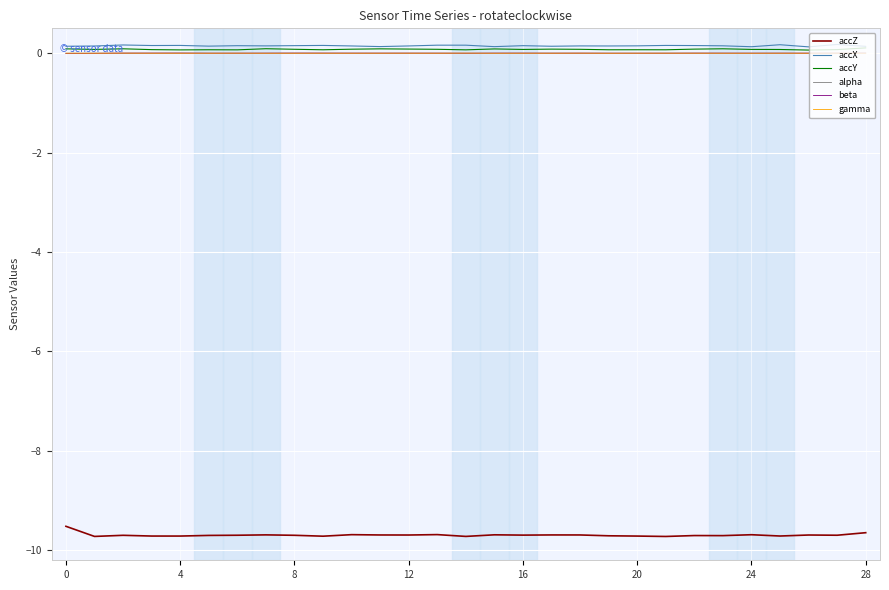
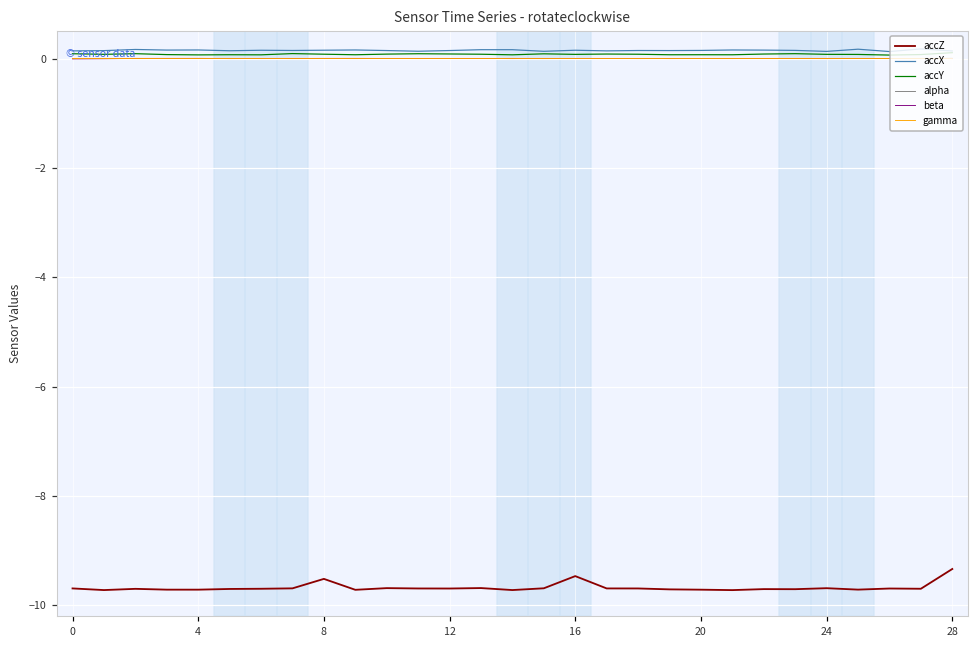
  {
    "accZ": {
-     "0": -9.5,
+     "0": -9.7,
      "4": -9.7,
-     "8": -9.7,
+     "8": -9.5,
      "12": -9.7,
-     "16": -9.7,
+     "16": -9.5,
      "20": -9.7,
      "24": -9.7,
-     "28": -9.6
+     "28": -9.3
    },
    "accX": {
      "4": 0.2,
      "8": 0.2,
      "12": 0.1,
      "16": 0.2,
      "20": 0.1,
      "24": 0.1
    },
    "accY": {
      "4": 0.1,
      "8": 0.1,
      "12": 0.1,
      "16": 0.1,
      "20": 0.1,
      "24": 0.1
    }
  }
